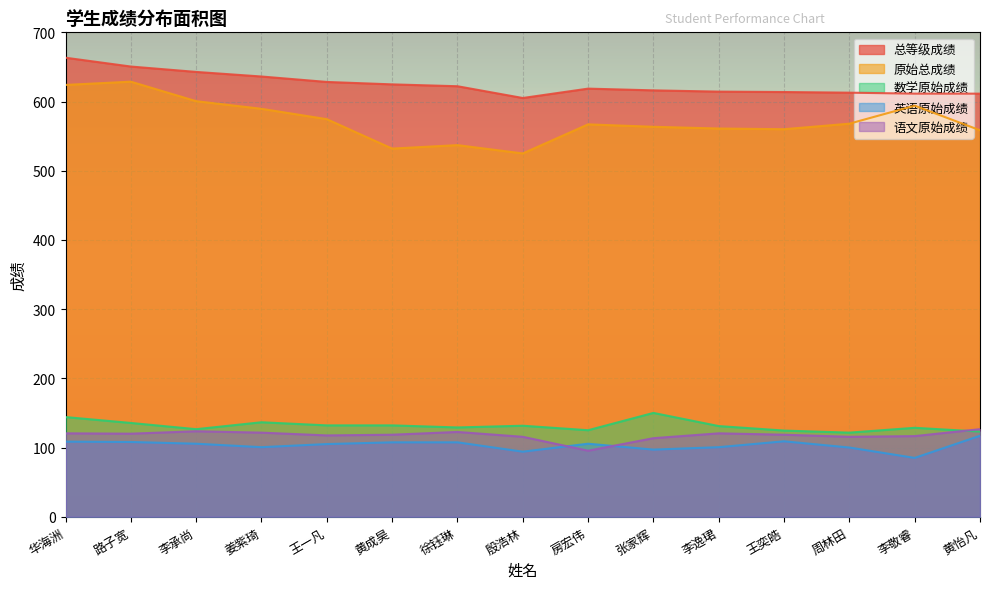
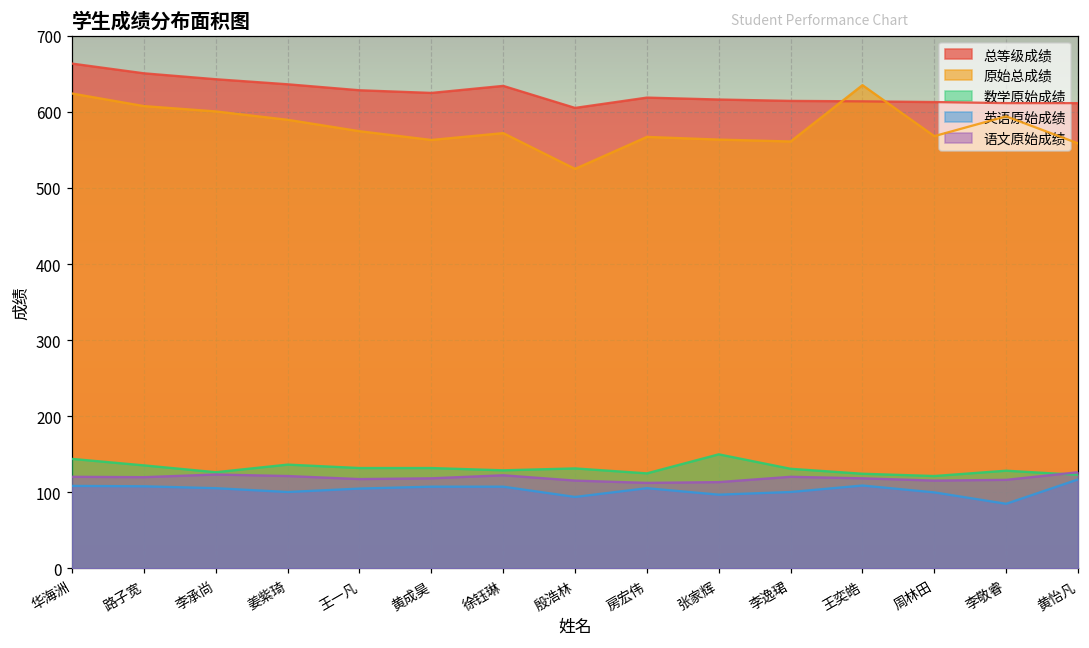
  {
    "总等级成绩": {
      "华海洲": 660,
      "路子宽": 650,
      "李承尚": 640,
      "姜紫琦": 640,
      "王一凡": 630,
      "黄成昊": 620,
-     "徐钰琳": 620,
+     "徐钰琳": 630,
      "殷浩林": 610,
      "房宏伟": 620,
      "张家辉": 620,
      "李逸珺": 610,
      "王奕皓": 610,
      "周林田": 610,
      "黄怡凡": 610
    },
    "原始总成绩": {
      "华海洲": 620,
-     "路子宽": 630,
+     "路子宽": 610,
      "李承尚": 600,
      "姜紫琦": 590,
      "王一凡": 570,
-     "黄成昊": 530,
-     "徐钰琳": 540,
+     "黄成昊": 560,
+     "徐钰琳": 570,
      "殷浩林": 530,
      "房宏伟": 570,
      "张家辉": 560,
      "李逸珺": 560,
-     "王奕皓": 560,
+     "王奕皓": 640,
      "周林田": 570,
      "黄怡凡": 560
    },
    "数学原始成绩": {
      "华海洲": 140,
      "路子宽": 140,
      "姜紫琦": 140,
      "王一凡": 130,
      "黄成昊": 130,
      "徐钰琳": 130,
      "殷浩林": 130,
      "房宏伟": 130,
      "张家辉": 150,
      "李逸珺": 130,
      "王奕皓": 120,
      "周林田": 120,
      "李敬睿": 130
    },
    "英语原始成绩": {
      "华海洲": 110,
      "路子宽": 110,
      "李承尚": 110,
      "姜紫琦": 100,
      "王一凡": 110,
      "黄成昊": 110,
      "徐钰琳": 110,
      "殷浩林": 90,
      "房宏伟": 110,
      "张家辉": 100,
      "李逸珺": 100,
      "王奕皓": 110,
      "周林田": 100,
      "李敬睿": 90,
      "黄怡凡": 120
    },
    "语文原始成绩": {
      "华海洲": 120,
      "路子宽": 120,
      "姜紫琦": 120,
      "王一凡": 120,
      "黄成昊": 120,
      "徐钰琳": 120,
      "殷浩林": 120,
-     "房宏伟": 100,
+     "房宏伟": 110,
      "张家辉": 110,
      "李逸珺": 120,
      "王奕皓": 120,
      "周林田": 120,
      "李敬睿": 120
    }
  }
